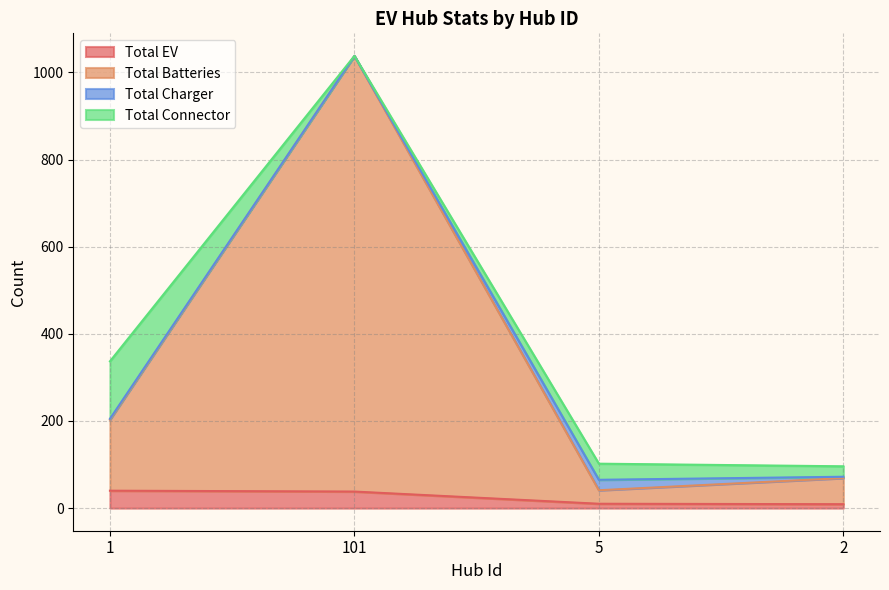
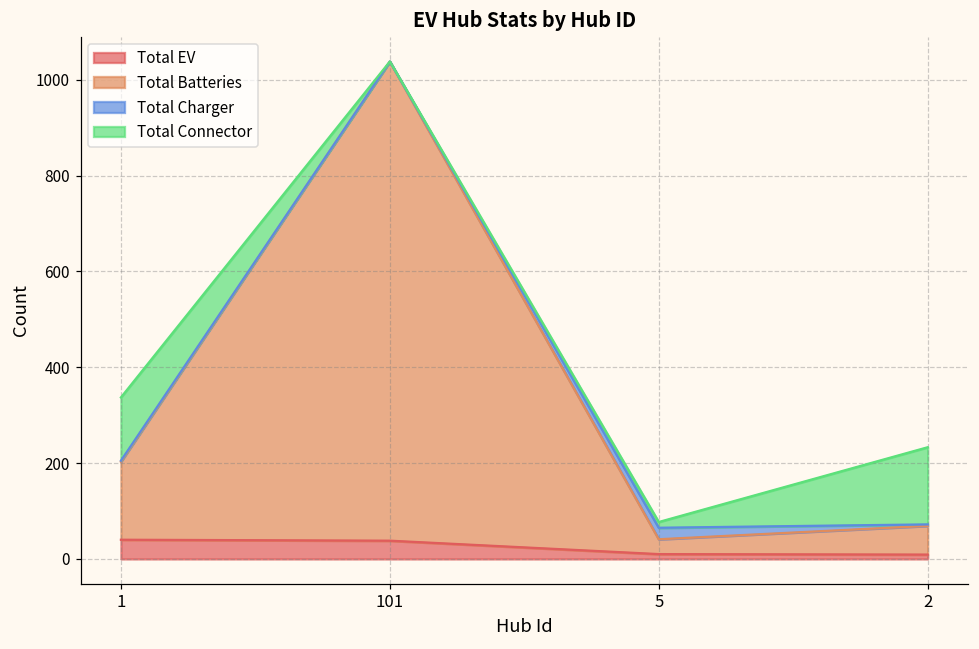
  {
    "Total Charger": {
      "5": 20
    },
    "Total Connector": {
      "1": 130,
-     "5": 40,
-     "2": 20
+     "5": 10,
+     "2": 160
    }
  }
